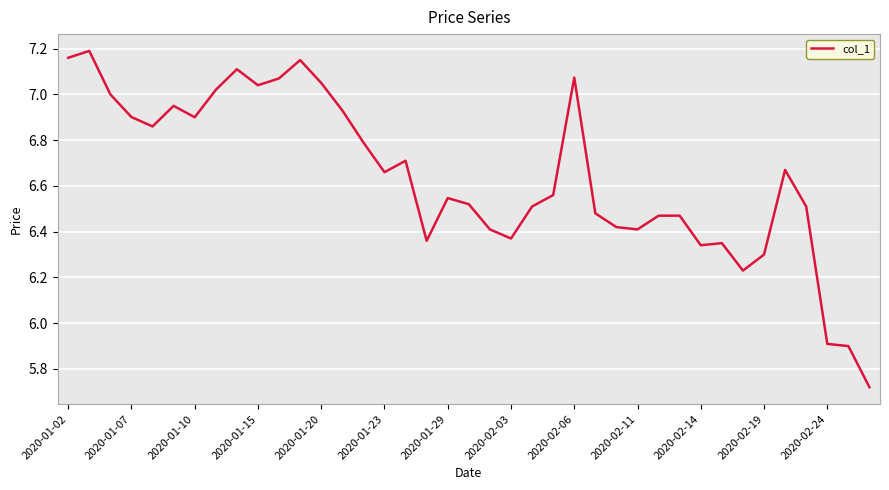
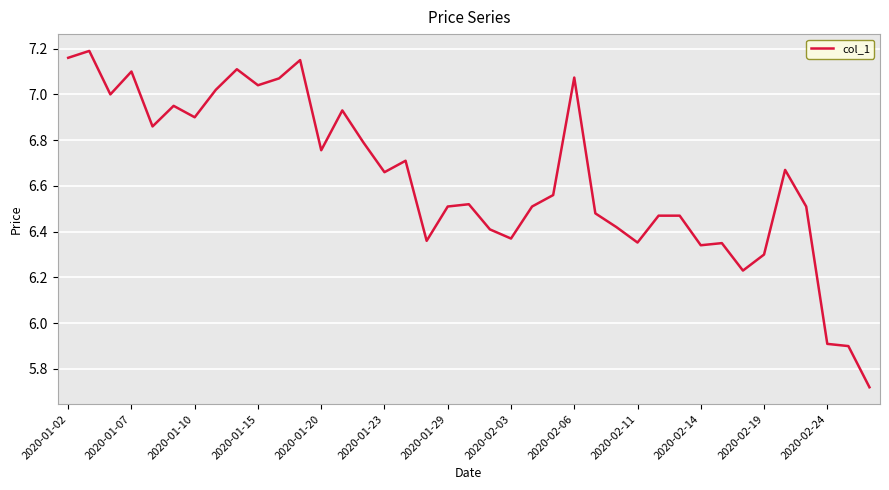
  {
    "2020-01-02": 7.16,
-   "2020-01-07": 6.90,
+   "2020-01-07": 7.10,
    "2020-01-10": 6.90,
    "2020-01-15": 7.04,
-   "2020-01-20": 7.05,
+   "2020-01-20": 6.76,
    "2020-01-23": 6.66,
-   "2020-01-29": 6.55,
+   "2020-01-29": 6.51,
    "2020-02-03": 6.37,
    "2020-02-06": 7.07,
-   "2020-02-11": 6.41,
+   "2020-02-11": 6.35,
    "2020-02-14": 6.34,
    "2020-02-19": 6.30,
    "2020-02-24": 5.91
  }
